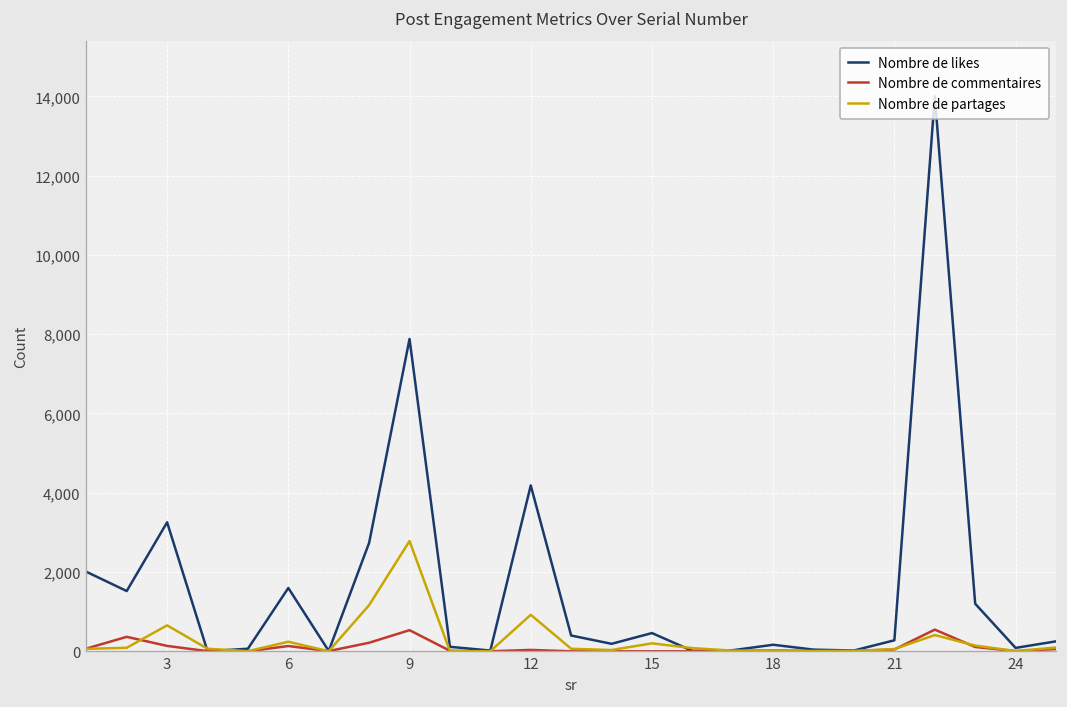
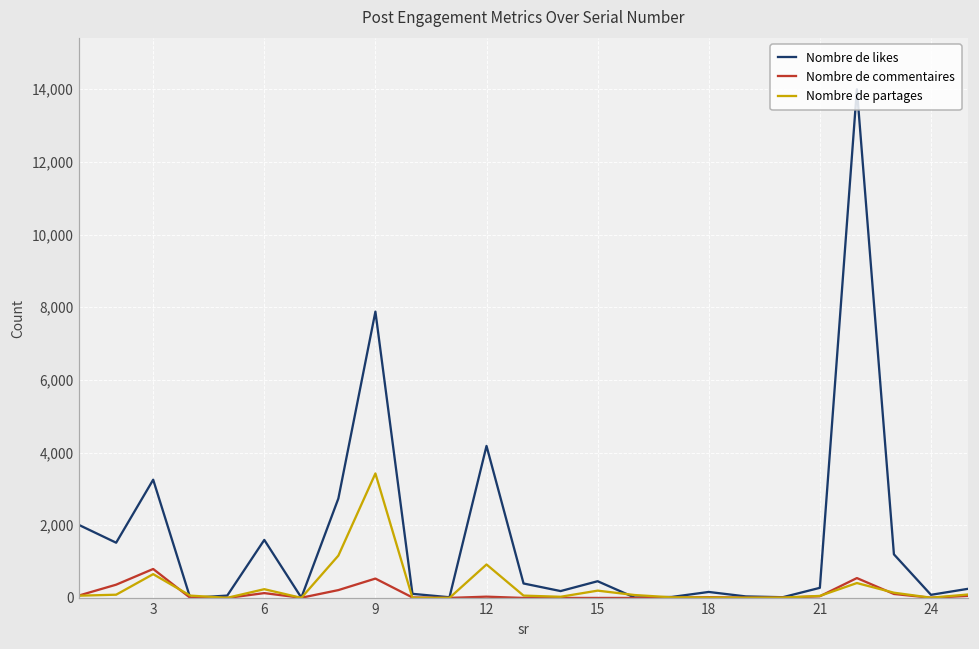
  {
    "Nombre de likes": {
      "3": "3,300",
      "6": "1,600",
      "9": "7,900",
      "12": "4,200",
      "15": "500",
      "18": "200",
      "21": "300",
      "24": "100"
    },
    "Nombre de commentaires": {
-     "3": "100",
+     "3": "800",
      "6": "100",
      "9": "500",
      "12": "0",
      "15": "0"
    },
    "Nombre de partages": {
      "3": "700",
      "6": "200",
-     "9": "2,800",
+     "9": "3,400",
      "12": "900",
      "15": "200"
    }
  }
